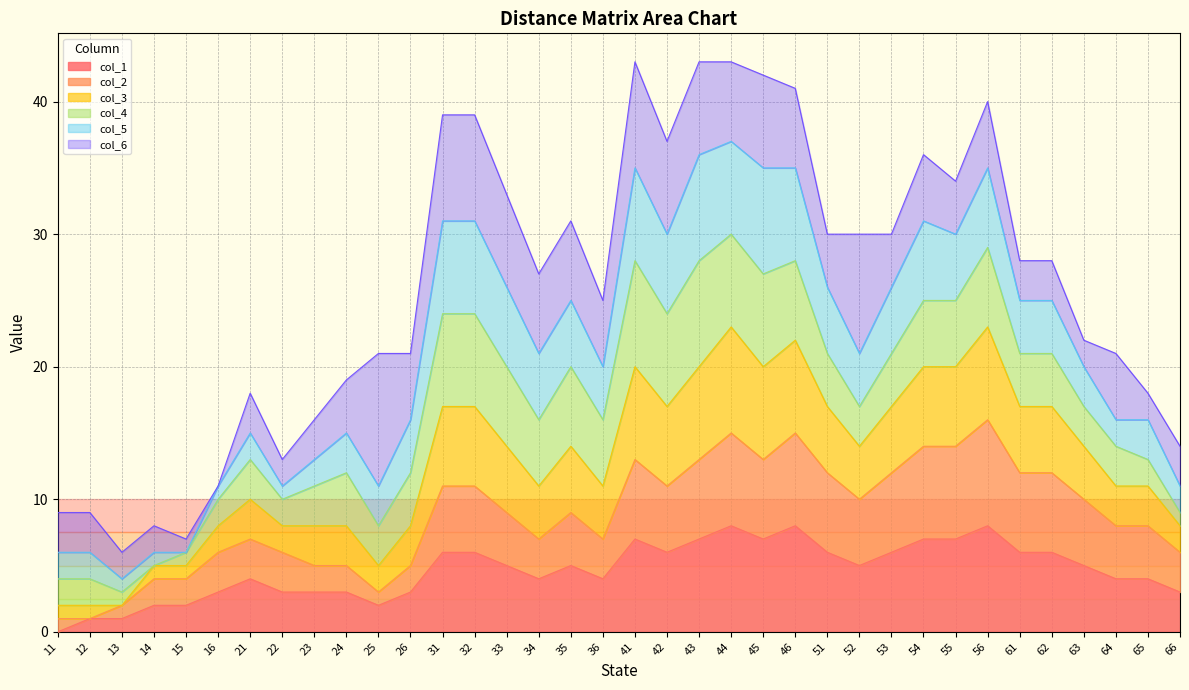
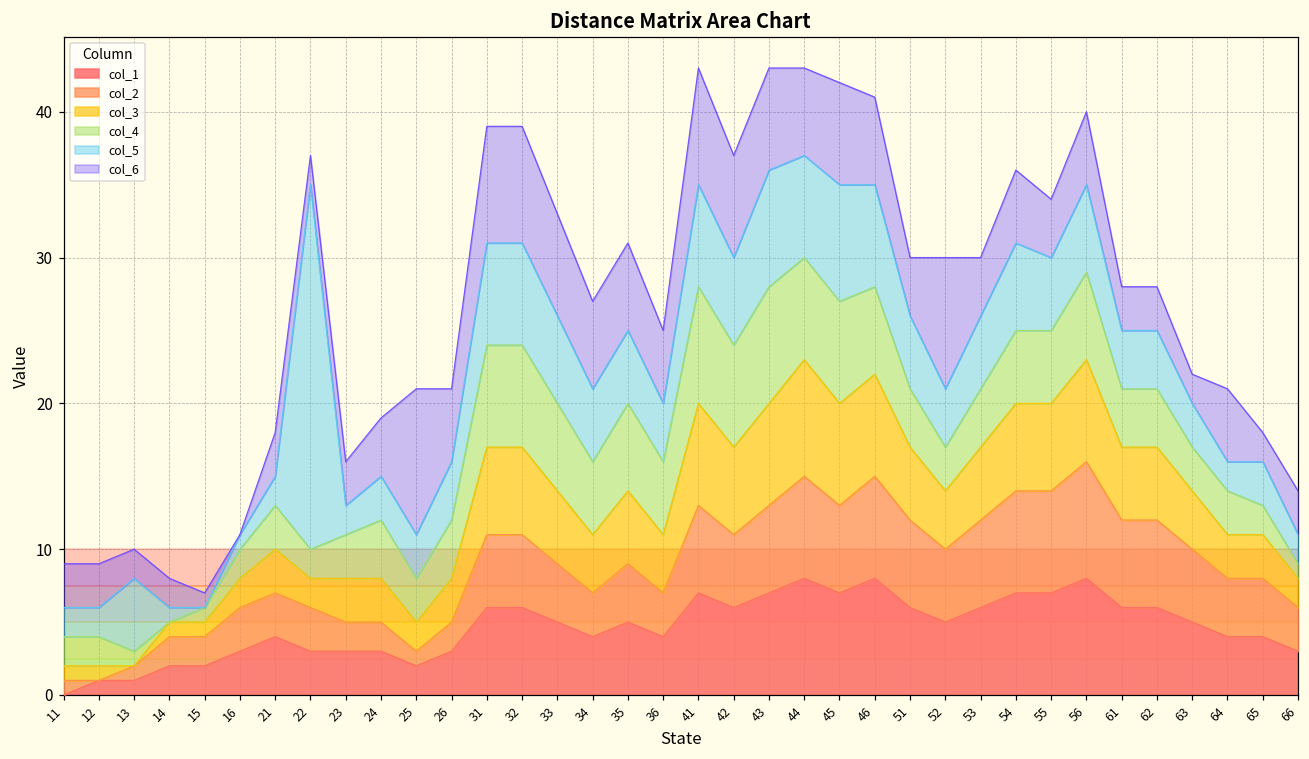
  {
    "col_5": {
      "11": 2,
      "12": 2,
-     "13": 1,
+     "13": 5,
      "14": 1,
      "21": 2,
-     "22": 1,
+     "22": 25,
      "23": 2,
      "24": 3,
      "25": 3,
      "26": 4,
      "31": 7,
      "32": 7,
      "33": 6,
      "34": 5,
      "35": 5,
      "36": 4,
      "41": 7,
      "42": 6,
      "43": 8,
      "44": 7,
      "45": 8,
      "46": 7,
      "51": 5,
      "52": 4,
      "53": 5,
      "54": 6,
      "55": 5,
      "56": 6,
      "61": 4,
      "62": 4,
      "63": 3,
      "64": 2,
      "65": 3,
      "66": 2
    },
    "col_6": {
      "11": 3,
      "12": 3,
      "14": 2,
      "15": 1,
      "21": 3,
      "22": 2,
      "23": 3,
      "24": 4,
      "25": 10,
      "26": 5,
      "31": 8,
      "32": 8,
      "33": 7,
      "34": 6,
      "35": 6,
      "36": 5,
      "41": 8,
      "42": 7,
      "43": 7,
      "44": 6,
      "45": 7,
      "46": 6,
      "51": 4,
      "52": 9,
      "53": 4,
      "54": 5,
      "55": 4,
      "56": 5,
      "61": 3,
      "62": 3,
      "63": 2,
      "64": 5,
      "65": 2,
      "66": 3
    }
  }
